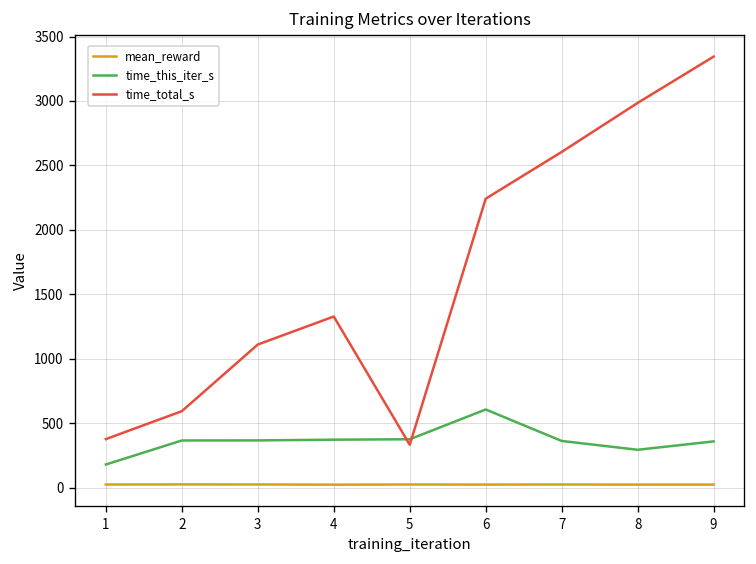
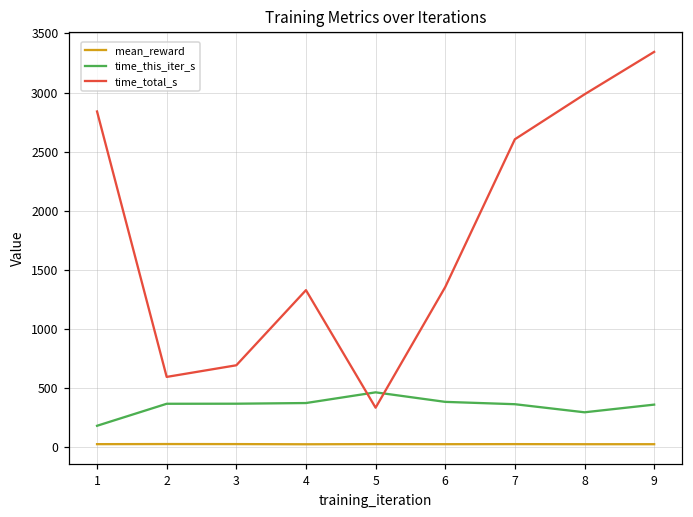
  {
    "mean_reward": {
      "1": 20,
      "2": 30,
      "3": 30,
      "4": 20,
      "5": 30,
      "6": 20,
      "7": 30,
      "8": 20,
      "9": 20
    },
    "time_this_iter_s": {
      "1": 180,
      "2": 370,
      "3": 370,
      "4": 370,
-     "5": 380,
-     "6": 610,
+     "5": 460,
+     "6": 380,
      "7": 360,
      "8": 290,
      "9": 360
    },
    "time_total_s": {
-     "1": 380,
+     "1": 2840,
      "2": 590,
-     "3": 1110,
+     "3": 690,
      "4": 1330,
      "5": 330,
-     "6": 2240,
+     "6": 1350,
      "7": 2600,
      "8": 2980,
      "9": 3340
    }
  }
